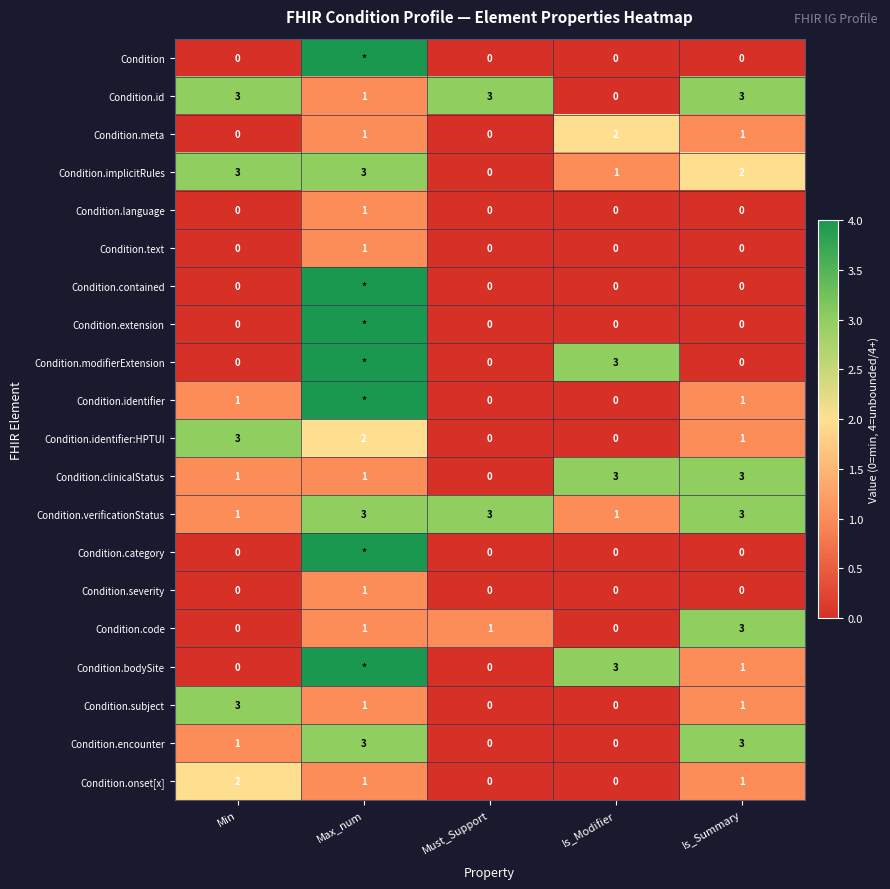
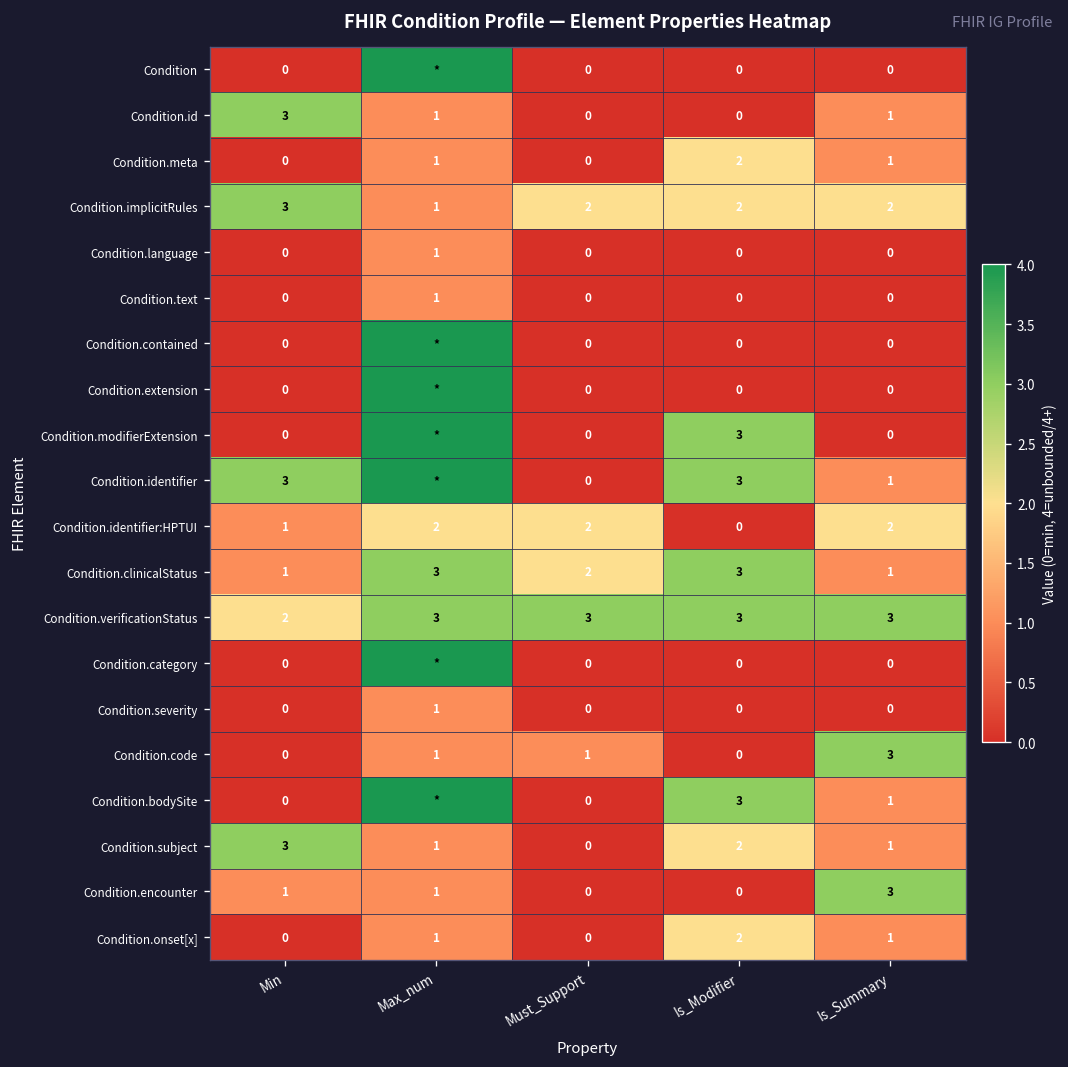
  {
    "Condition": {
      "Min": 0,
      "Must_Support": 0,
      "Is_Modifier": 0,
      "Is_Summary": 0
    },
    "Condition.id": {
      "Min": 3,
      "Max_num": 1,
-     "Must_Support": 3,
+     "Must_Support": 0,
      "Is_Modifier": 0,
-     "Is_Summary": 3
+     "Is_Summary": 1
    },
    "Condition.meta": {
      "Min": 0,
      "Max_num": 1,
      "Must_Support": 0,
      "Is_Modifier": 2,
      "Is_Summary": 1
    },
    "Condition.implicitRules": {
      "Min": 3,
-     "Max_num": 3,
-     "Must_Support": 0,
-     "Is_Modifier": 1,
+     "Max_num": 1,
+     "Must_Support": 2,
+     "Is_Modifier": 2,
      "Is_Summary": 2
    },
    "Condition.language": {
      "Min": 0,
      "Max_num": 1,
      "Must_Support": 0,
      "Is_Modifier": 0,
      "Is_Summary": 0
    },
    "Condition.text": {
      "Min": 0,
      "Max_num": 1,
      "Must_Support": 0,
      "Is_Modifier": 0,
      "Is_Summary": 0
    },
    "Condition.contained": {
      "Min": 0,
      "Must_Support": 0,
      "Is_Modifier": 0,
      "Is_Summary": 0
    },
    "Condition.extension": {
      "Min": 0,
      "Must_Support": 0,
      "Is_Modifier": 0,
      "Is_Summary": 0
    },
    "Condition.modifierExtension": {
      "Min": 0,
      "Must_Support": 0,
      "Is_Modifier": 3,
      "Is_Summary": 0
    },
    "Condition.identifier": {
-     "Min": 1,
+     "Min": 3,
      "Must_Support": 0,
-     "Is_Modifier": 0,
+     "Is_Modifier": 3,
      "Is_Summary": 1
    },
    "Condition.identifier:HPTUI": {
-     "Min": 3,
+     "Min": 1,
      "Max_num": 2,
-     "Must_Support": 0,
+     "Must_Support": 2,
      "Is_Modifier": 0,
-     "Is_Summary": 1
+     "Is_Summary": 2
    },
    "Condition.clinicalStatus": {
      "Min": 1,
-     "Max_num": 1,
-     "Must_Support": 0,
+     "Max_num": 3,
+     "Must_Support": 2,
      "Is_Modifier": 3,
-     "Is_Summary": 3
+     "Is_Summary": 1
    },
    "Condition.verificationStatus": {
-     "Min": 1,
+     "Min": 2,
      "Max_num": 3,
      "Must_Support": 3,
-     "Is_Modifier": 1,
+     "Is_Modifier": 3,
      "Is_Summary": 3
    },
    "Condition.category": {
      "Min": 0,
      "Must_Support": 0,
      "Is_Modifier": 0,
      "Is_Summary": 0
    },
    "Condition.severity": {
      "Min": 0,
      "Max_num": 1,
      "Must_Support": 0,
      "Is_Modifier": 0,
      "Is_Summary": 0
    },
    "Condition.code": {
      "Min": 0,
      "Max_num": 1,
      "Must_Support": 1,
      "Is_Modifier": 0,
      "Is_Summary": 3
    },
    "Condition.bodySite": {
      "Min": 0,
      "Must_Support": 0,
      "Is_Modifier": 3,
      "Is_Summary": 1
    },
    "Condition.subject": {
      "Min": 3,
      "Max_num": 1,
      "Must_Support": 0,
-     "Is_Modifier": 0,
+     "Is_Modifier": 2,
      "Is_Summary": 1
    },
    "Condition.encounter": {
      "Min": 1,
-     "Max_num": 3,
+     "Max_num": 1,
      "Must_Support": 0,
      "Is_Modifier": 0,
      "Is_Summary": 3
    },
    "Condition.onset[x]": {
-     "Min": 2,
+     "Min": 0,
      "Max_num": 1,
      "Must_Support": 0,
-     "Is_Modifier": 0,
+     "Is_Modifier": 2,
      "Is_Summary": 1
    }
  }
